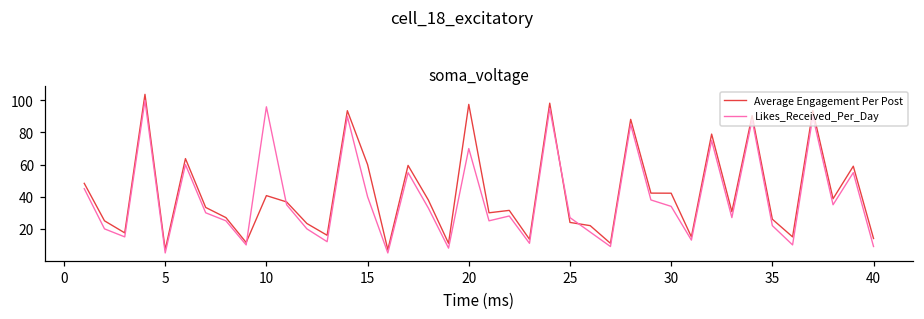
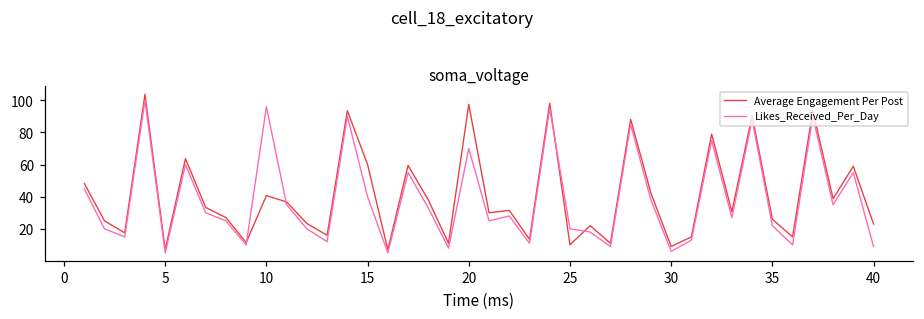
  {
    "Average Engagement Per Post": {
      "5": 7,
      "10": 41,
      "15": 60,
      "20": 98,
-     "25": 24,
-     "30": 42,
+     "25": 10,
+     "30": 9,
      "35": 26,
-     "40": 14
+     "40": 23
    },
    "Likes_Received_Per_Day": {
      "5": 5,
      "10": 96,
      "15": 40,
      "20": 70,
-     "25": 27,
-     "30": 34,
+     "25": 20,
+     "30": 6,
      "35": 22,
      "40": 9
    }
  }
